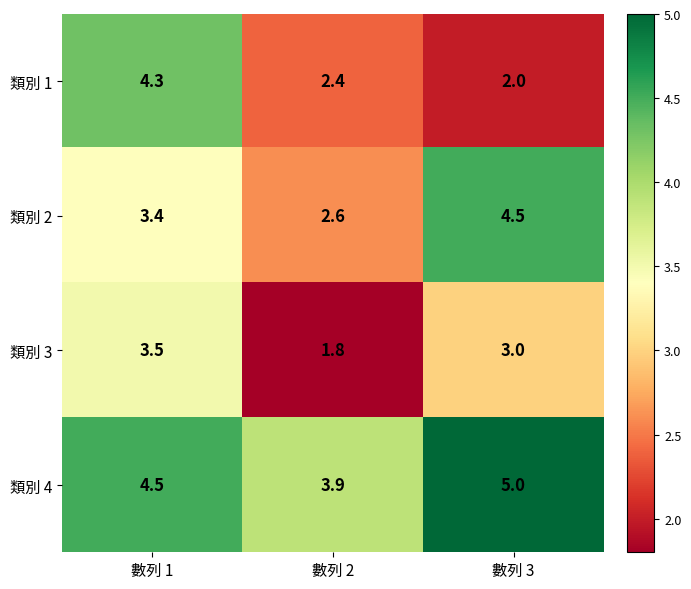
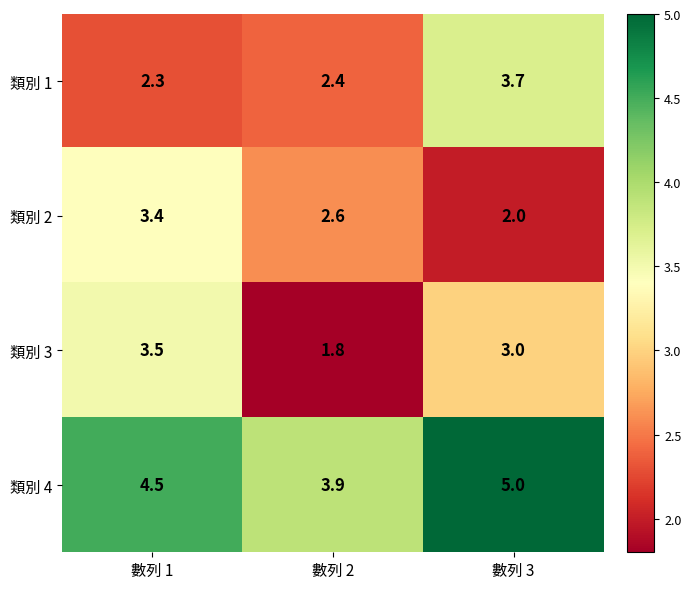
  {
    "類別 1": {
-     "數列 1": 4.3,
+     "數列 1": 2.3,
      "數列 2": 2.4,
-     "數列 3": 2.0
+     "數列 3": 3.7
    },
    "類別 2": {
      "數列 1": 3.4,
      "數列 2": 2.6,
-     "數列 3": 4.5
+     "數列 3": 2.0
    },
    "類別 3": {
      "數列 1": 3.5,
      "數列 2": 1.8,
      "數列 3": 3.0
    },
    "類別 4": {
      "數列 1": 4.5,
      "數列 2": 3.9,
      "數列 3": 5.0
    }
  }
